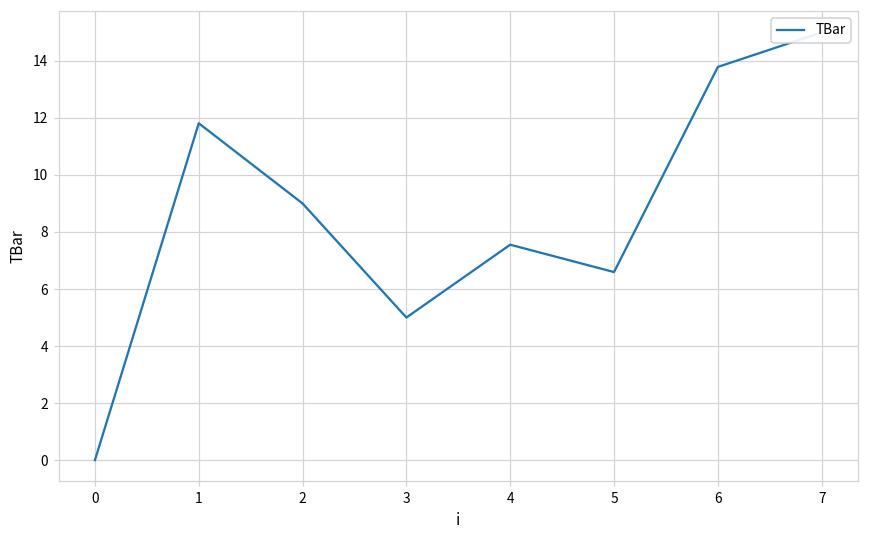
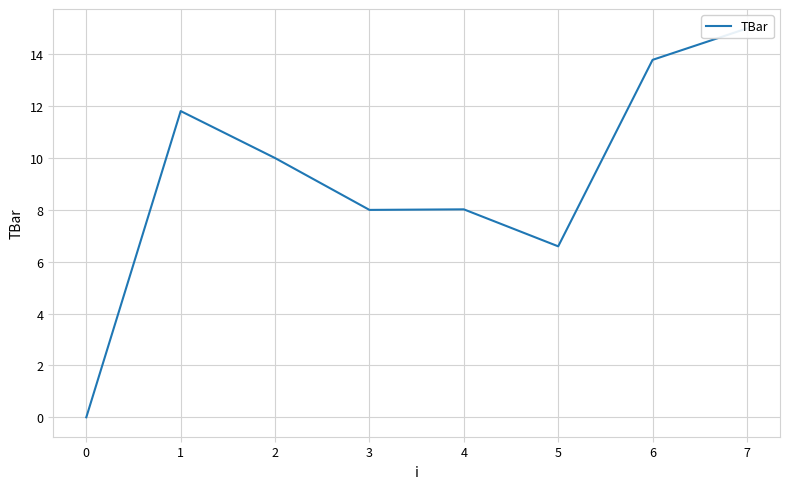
  {
    "0": 0.0,
    "1": 11.8,
-   "2": 9,
-   "3": 5,
-   "4": 7.6,
+   "2": 10,
+   "3": 8,
+   "4": 8.0,
    "5": 6.6,
    "6": 13.8
  }
